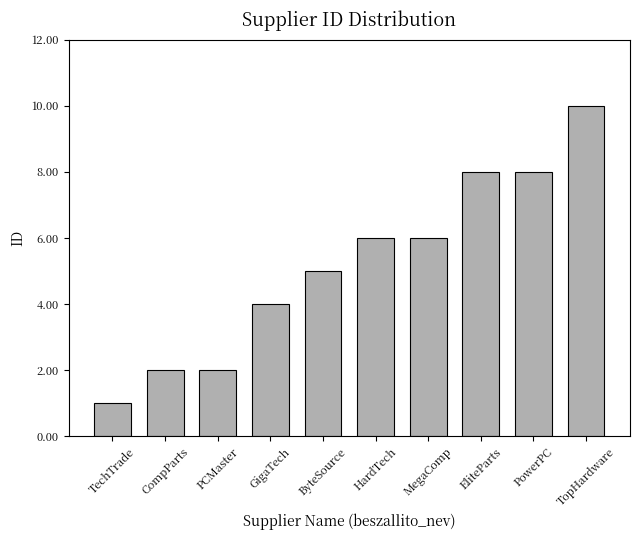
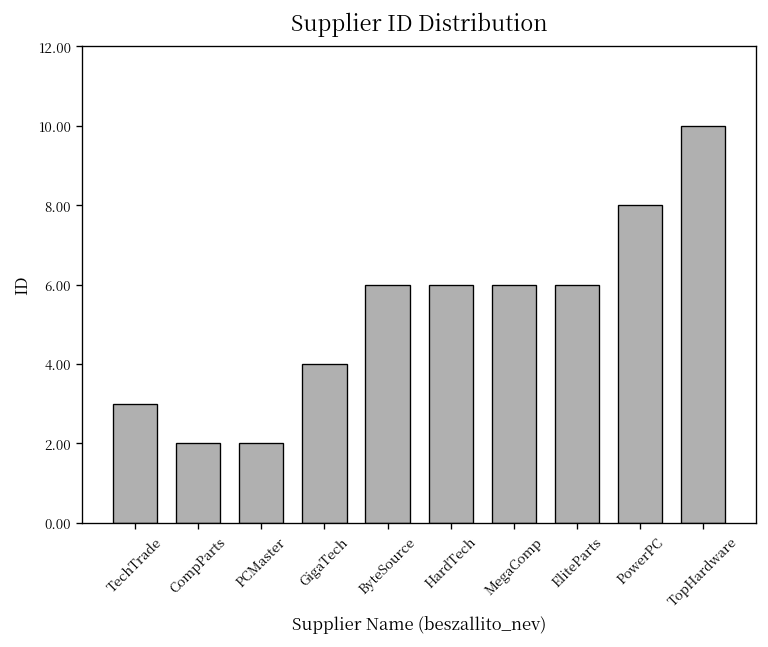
  {
-   "TechTrade": 1,
+   "TechTrade": 3,
    "CompParts": 2,
    "PCMaster": 2,
    "GigaTech": 4,
-   "ByteSource": 5,
+   "ByteSource": 6,
    "HardTech": 6,
    "MegaComp": 6,
-   "EliteParts": 8,
+   "EliteParts": 6,
    "PowerPC": 8,
    "TopHardware": 10
  }
